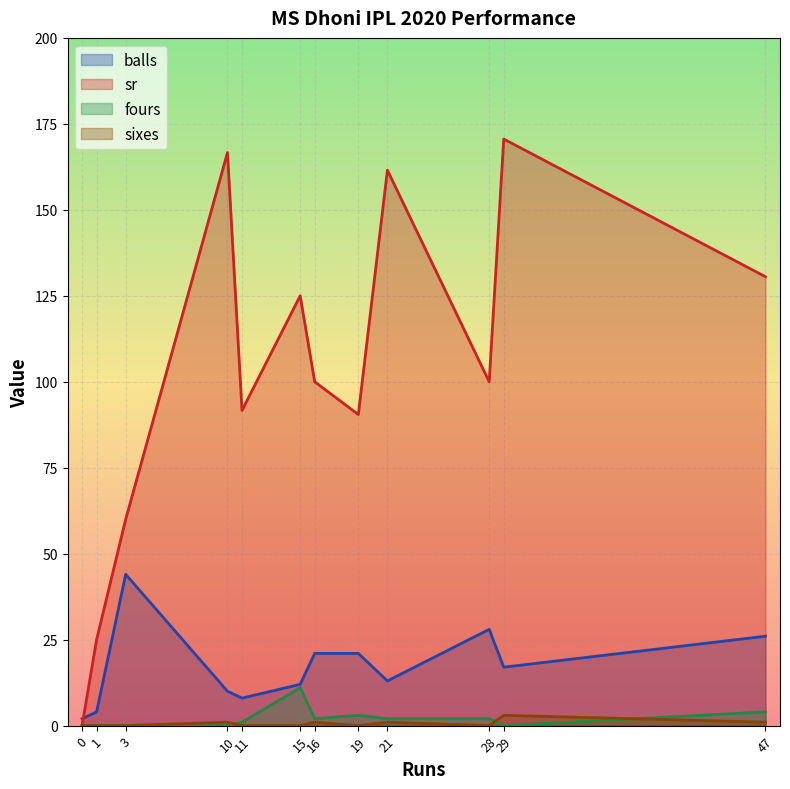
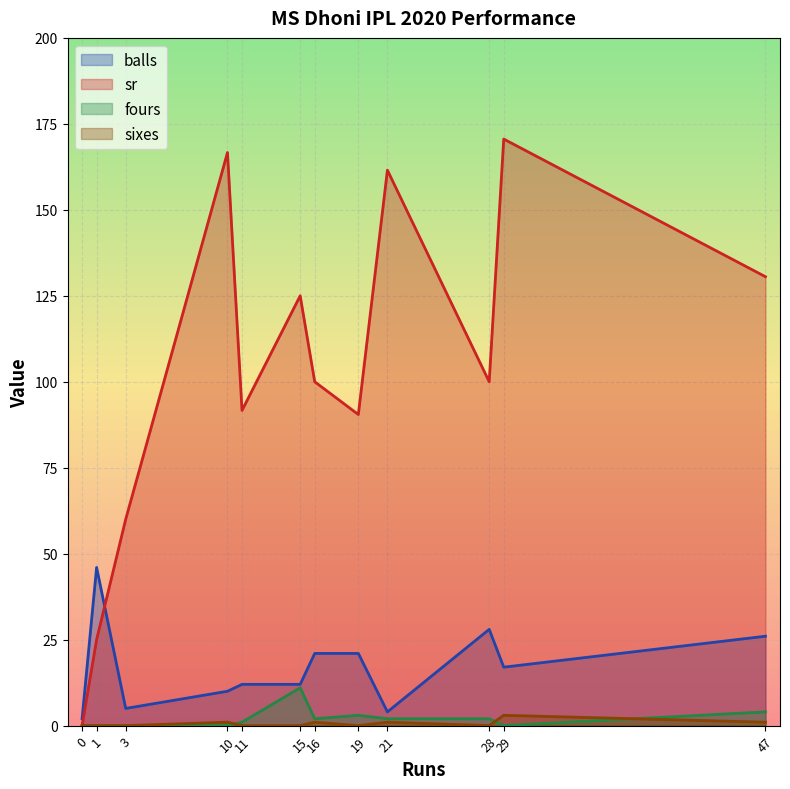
  {
    "balls": {
      "0": 2,
-     "1": 4,
-     "3": 44,
+     "1": 46,
+     "3": 5,
      "10": 10,
-     "11": 8,
+     "11": 12,
      "15": 12,
      "16": 21,
      "19": 21,
-     "21": 13,
+     "21": 4,
      "28": 28,
      "29": 17,
      "47": 26
    },
    "fours": {
      "10": 0,
      "11": 1,
      "15": 11,
      "16": 2,
      "19": 3,
      "21": 2,
      "28": 2,
      "29": 0,
      "47": 4
    }
  }
